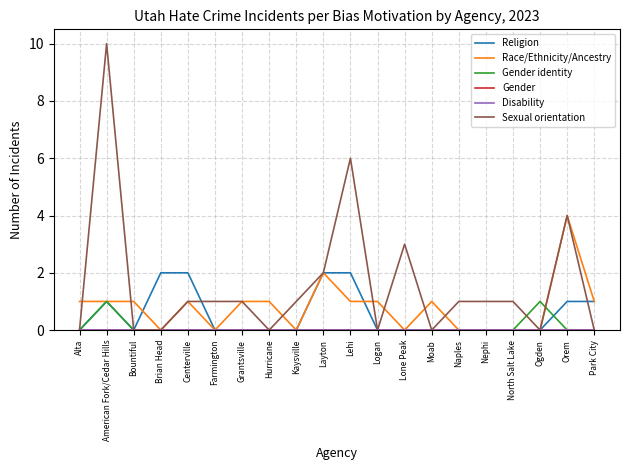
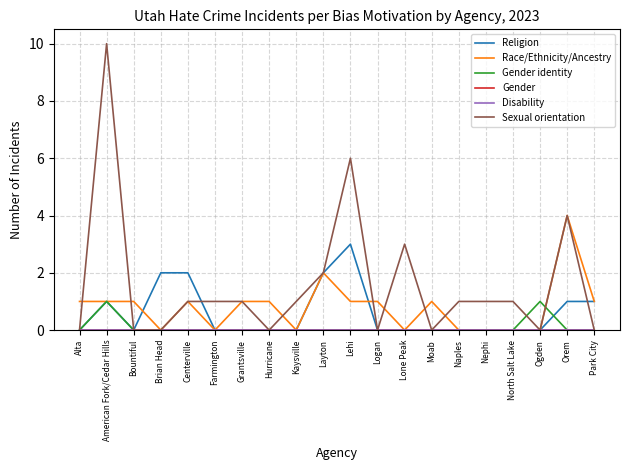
  {
    "Religion": {
      "Brian Head": 2,
      "Centerville": 2,
-     "Lehi": 2,
+     "Lehi": 3,
      "Orem": 1
    },
    "Race/Ethnicity/Ancestry": {
      "Alta": 1,
      "Bountiful": 1,
      "Hurricane": 1,
      "Lehi": 1,
      "Logan": 1,
      "Moab": 1
    },
    "Gender identity": {
      "Ogden": 1
    },
    "Disability": {
      "American Fork/Cedar Hills": 0
    },
    "Sexual orientation": {
      "American Fork/Cedar Hills": 10,
      "Farmington": 1,
      "Kaysville": 1,
      "Lehi": 6,
      "Lone Peak": 3,
      "Naples": 1,
      "Nephi": 1,
      "North Salt Lake": 1
    }
  }
